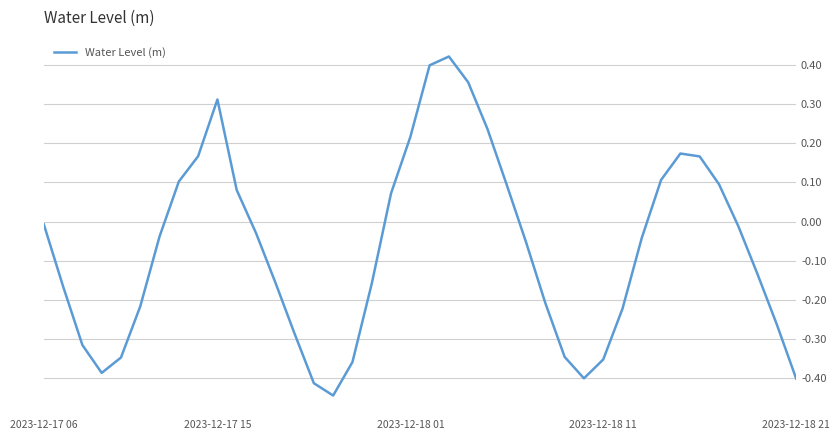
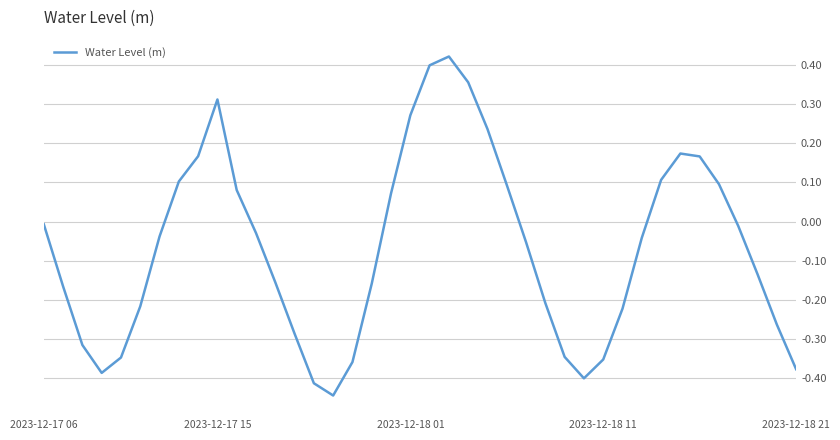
  {
    "2023-12-17 06": -0.01,
    "2023-12-17 15": 0.31,
-   "2023-12-18 01": 0.22,
+   "2023-12-18 01": 0.27,
    "2023-12-18 11": -0.35,
-   "2023-12-18 21": -0.40
+   "2023-12-18 21": -0.38
  }
